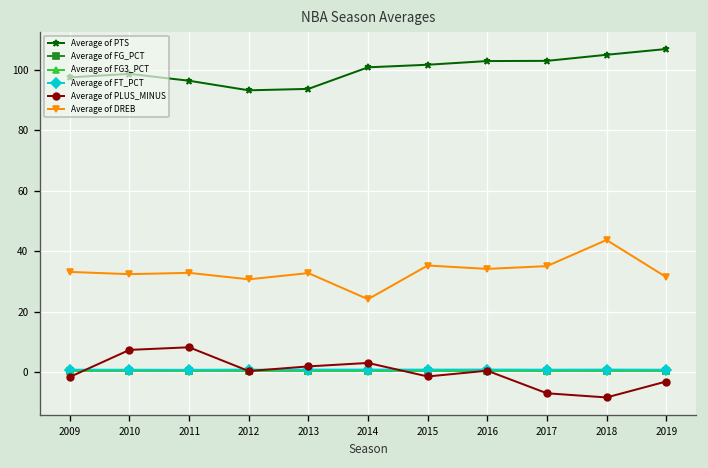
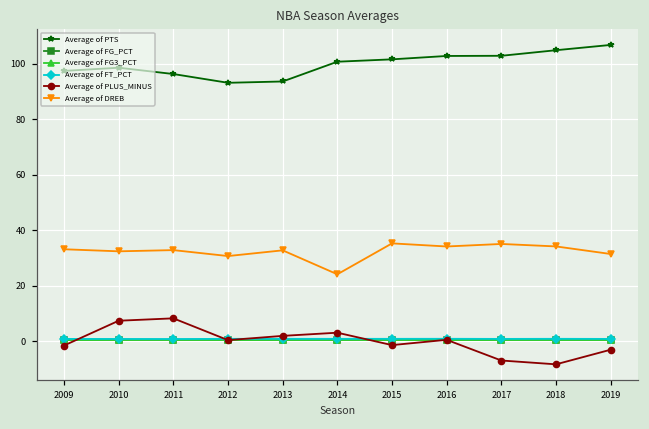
  {
    "Average of PTS": {
      "2011": 96,
      "2012": 93,
      "2013": 94,
      "2014": 101,
      "2015": 102,
      "2016": 103,
      "2017": 103,
      "2018": 105,
      "2019": 107
    },
    "Average of PLUS_MINUS": {
      "2009": -2,
      "2010": 7,
      "2011": 8,
      "2013": 2,
      "2014": 3,
      "2015": -1,
      "2017": -7,
      "2018": -8,
      "2019": -3
    },
    "Average of DREB": {
      "2009": 33,
      "2010": 32,
      "2011": 33,
      "2012": 31,
      "2013": 33,
      "2014": 24,
      "2015": 35,
      "2016": 34,
      "2017": 35,
-     "2018": 44,
+     "2018": 34,
      "2019": 31
    }
  }
